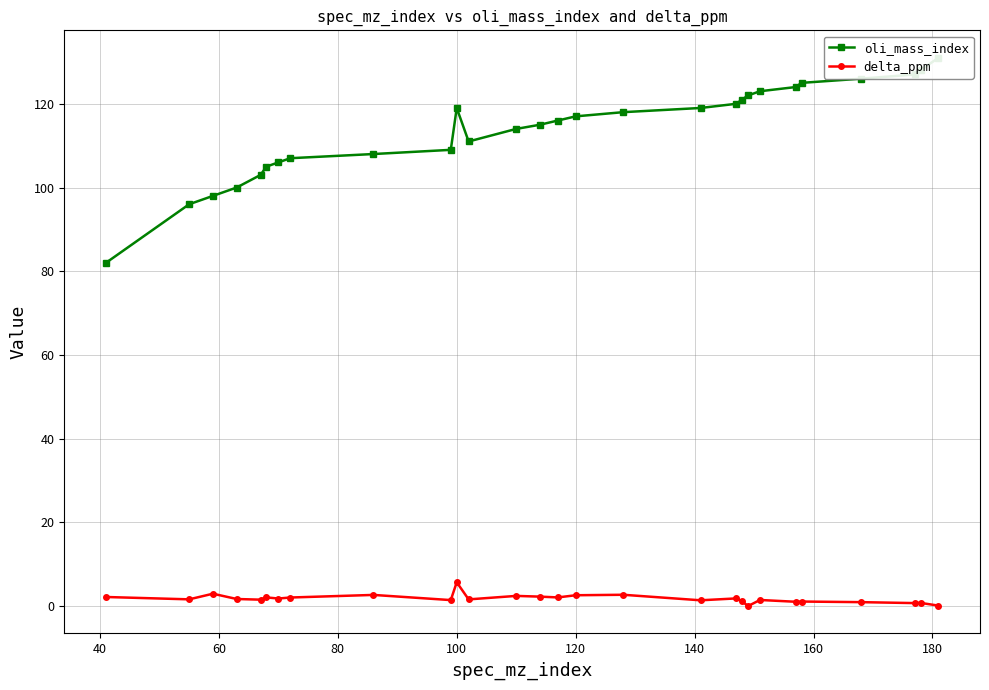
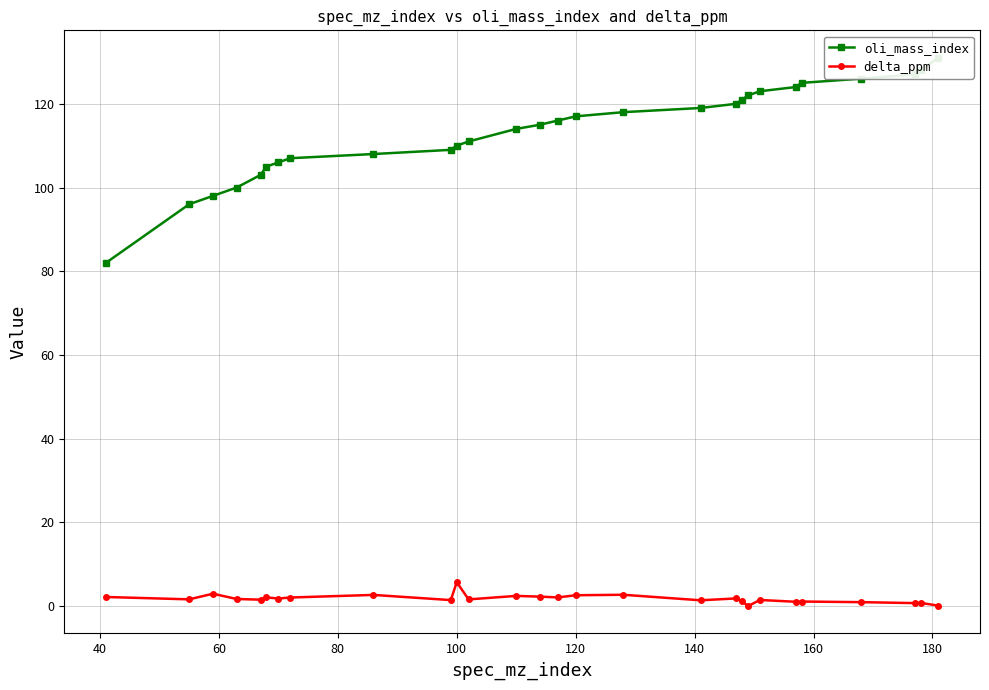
  {
    "oli_mass_index": {
-     "100": 119,
+     "100": 110,
      "120": 117
    },
    "delta_ppm": {
      "100": 6,
      "120": 3
    }
  }
